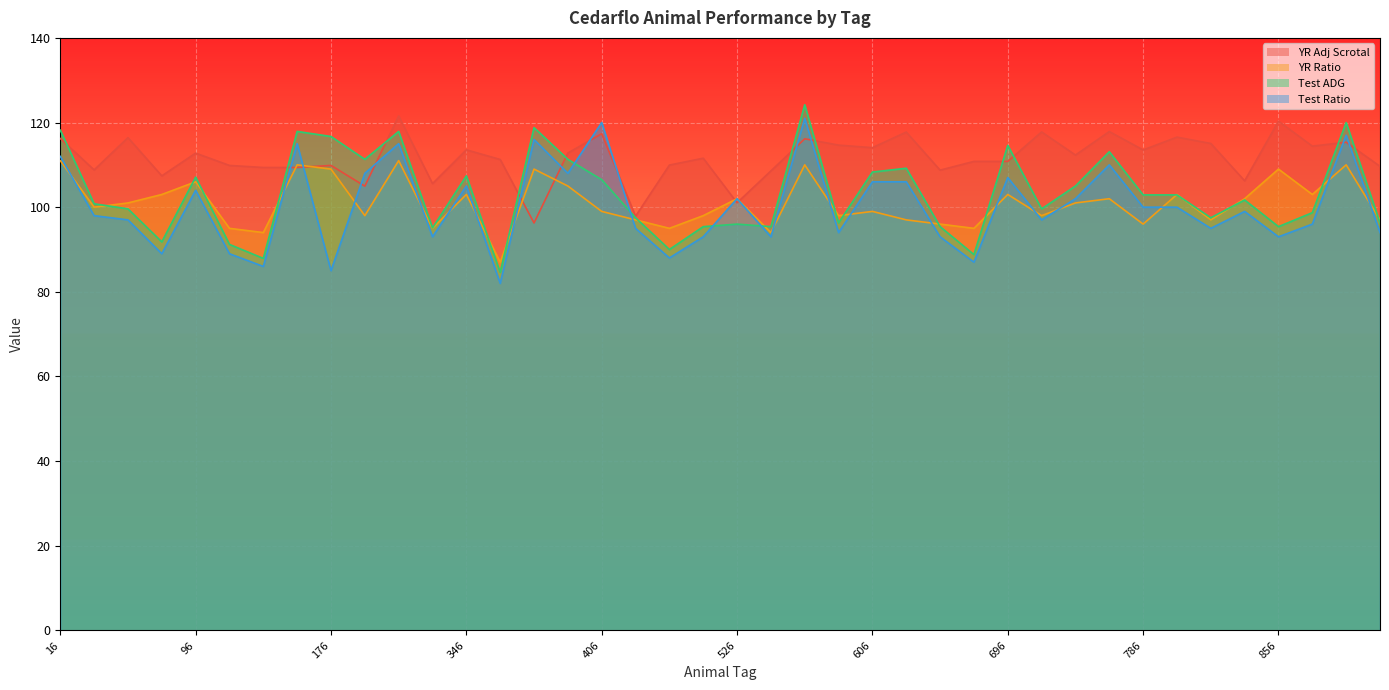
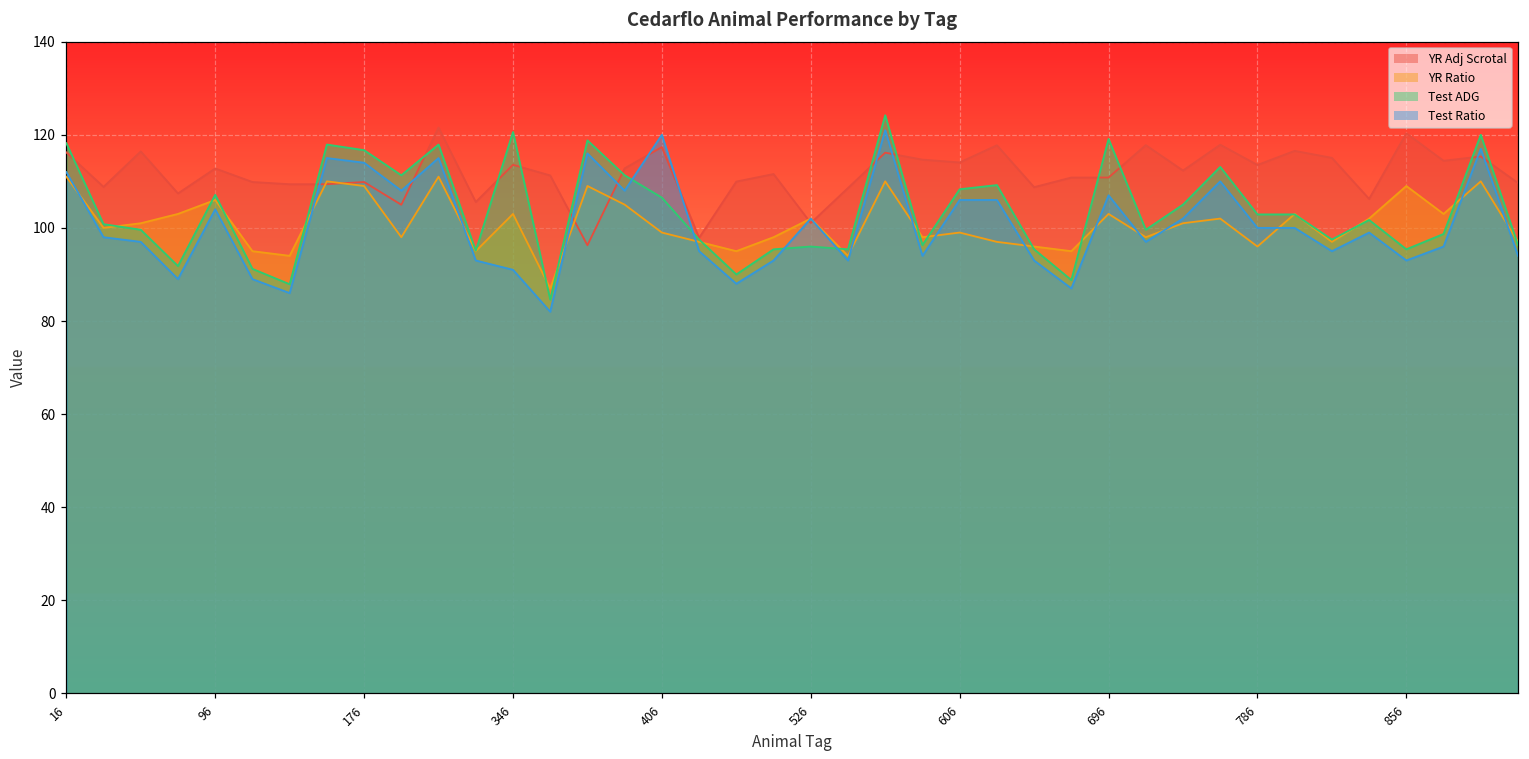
  {
    "YR Adj Scrotal": {
      "16": 116,
      "96": 113,
      "176": 110,
      "346": 114,
      "406": 117,
      "526": 101,
      "606": 114,
      "696": 111,
      "786": 114,
      "856": 120
    },
    "YR Ratio": {
      "16": 111,
      "96": 106,
      "176": 109,
      "346": 103,
      "406": 99,
      "606": 99,
      "696": 103,
      "786": 96,
      "856": 109
    },
    "Test ADG": {
      "16": 118,
      "96": 107,
      "176": 117,
-     "346": 107,
+     "346": 121,
      "406": 107,
      "526": 96,
      "606": 108,
-     "696": 115,
+     "696": 119,
      "786": 103,
      "856": 95
    },
    "Test Ratio": {
      "16": 112,
      "96": 104,
-     "176": 85,
-     "346": 105,
+     "176": 114,
+     "346": 91,
      "406": 120,
      "606": 106,
      "696": 107,
      "786": 100,
      "856": 93
    }
  }
